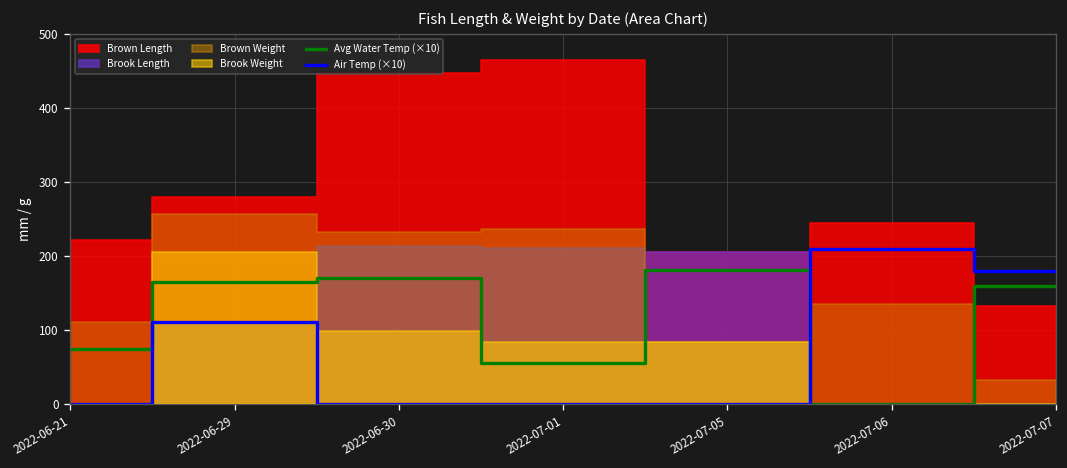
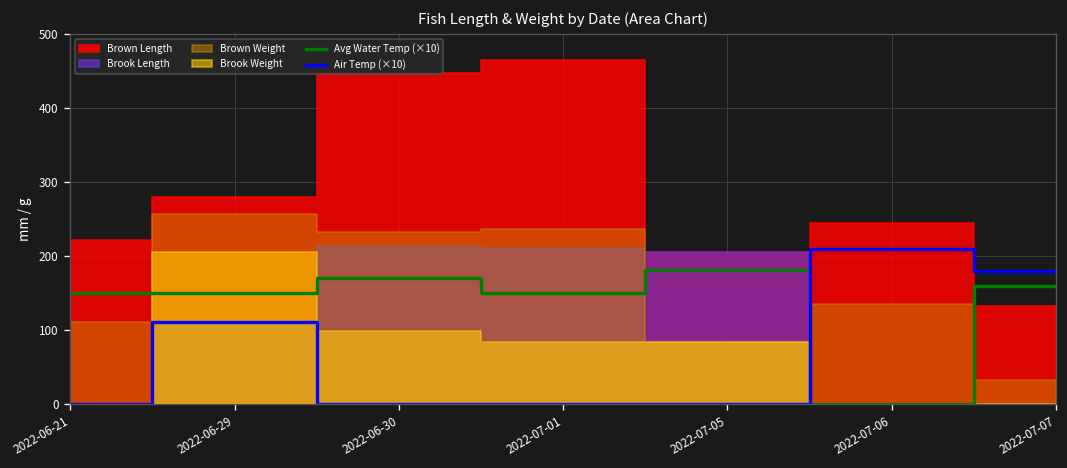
  {
    "Avg Water Temp (×10)": {
-     "2022-06-21": 70,
-     "2022-06-29": 160,
+     "2022-06-21": 150,
+     "2022-06-29": 150,
      "2022-06-30": 170,
-     "2022-07-01": 50,
+     "2022-07-01": 150,
      "2022-07-05": 180,
      "2022-07-06": 0,
      "2022-07-07": 160
    },
    "Air Temp (×10)": {
      "2022-06-29": 110,
      "2022-06-30": 0,
      "2022-07-01": 0,
      "2022-07-05": 0,
      "2022-07-06": 210,
      "2022-07-07": 180
    }
  }
